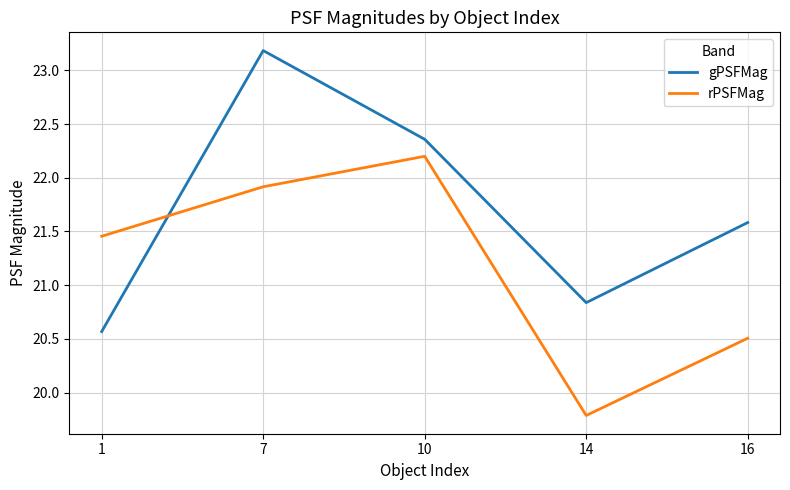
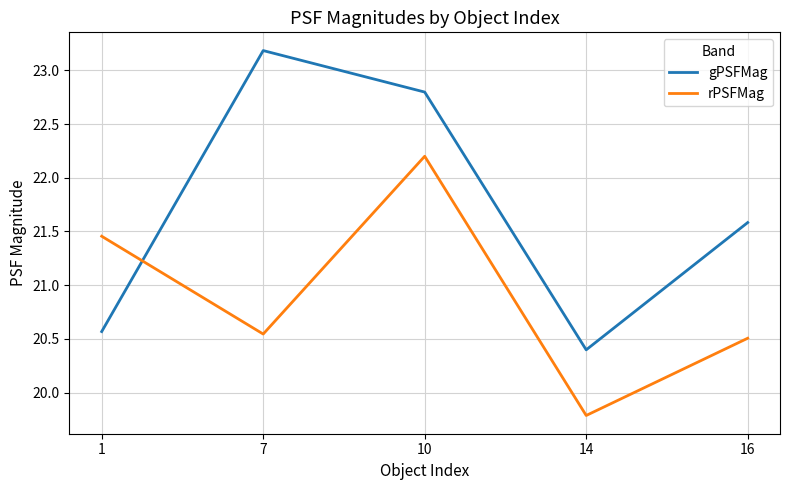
  {
    "gPSFMag": {
      "1": 20.57,
      "7": 23.18,
-     "10": 22.36,
-     "14": 20.84,
+     "10": 22.80,
+     "14": 20.40,
      "16": 21.58
    },
    "rPSFMag": {
      "1": 21.46,
-     "7": 21.92,
+     "7": 20.54,
      "10": 22.20,
      "14": 19.79,
      "16": 20.51
    }
  }
